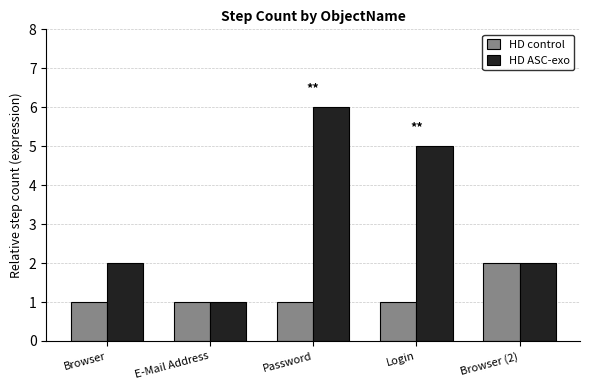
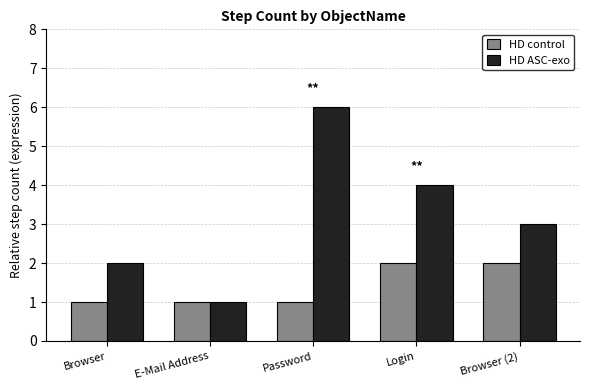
  {
    "HD control": {
      "Browser": 1,
      "E-Mail Address": 1,
      "Password": 1,
-     "Login": 1,
+     "Login": 2,
      "Browser (2)": 2
    },
    "HD ASC-exo": {
      "Browser": 2,
      "E-Mail Address": 1,
      "Password": 6,
-     "Login": 5,
-     "Browser (2)": 2
+     "Login": 4,
+     "Browser (2)": 3
    }
  }
